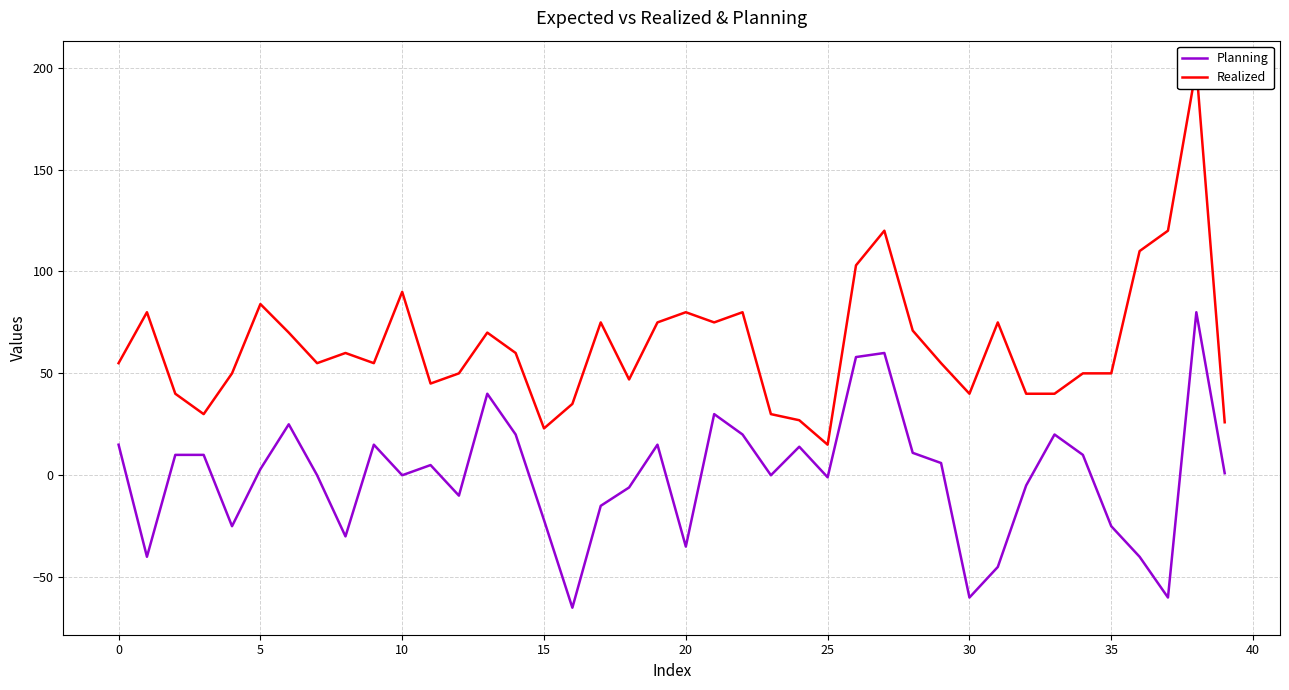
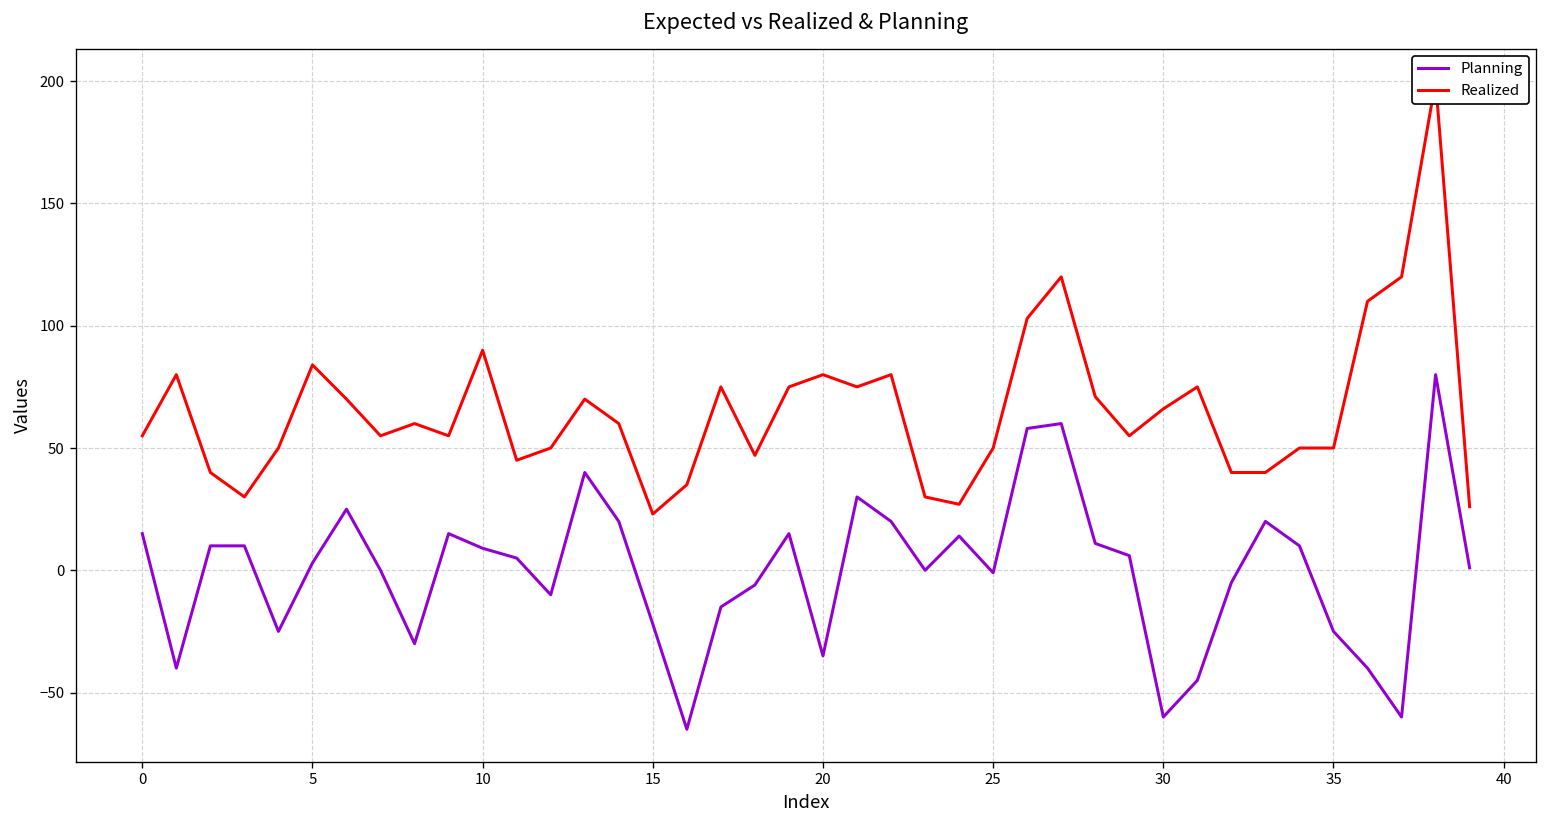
  {
    "Planning": {
      "0": 15,
      "5": 3,
-     "10": 0,
+     "10": 9,
      "15": -22,
      "20": -35,
      "25": -1,
      "30": -60,
      "35": -25
    },
    "Realized": {
      "0": 55,
      "5": 84,
      "10": 90,
      "15": 23,
      "20": 80,
-     "25": 15,
-     "30": 40,
+     "25": 50,
+     "30": 66,
      "35": 50
    }
  }
